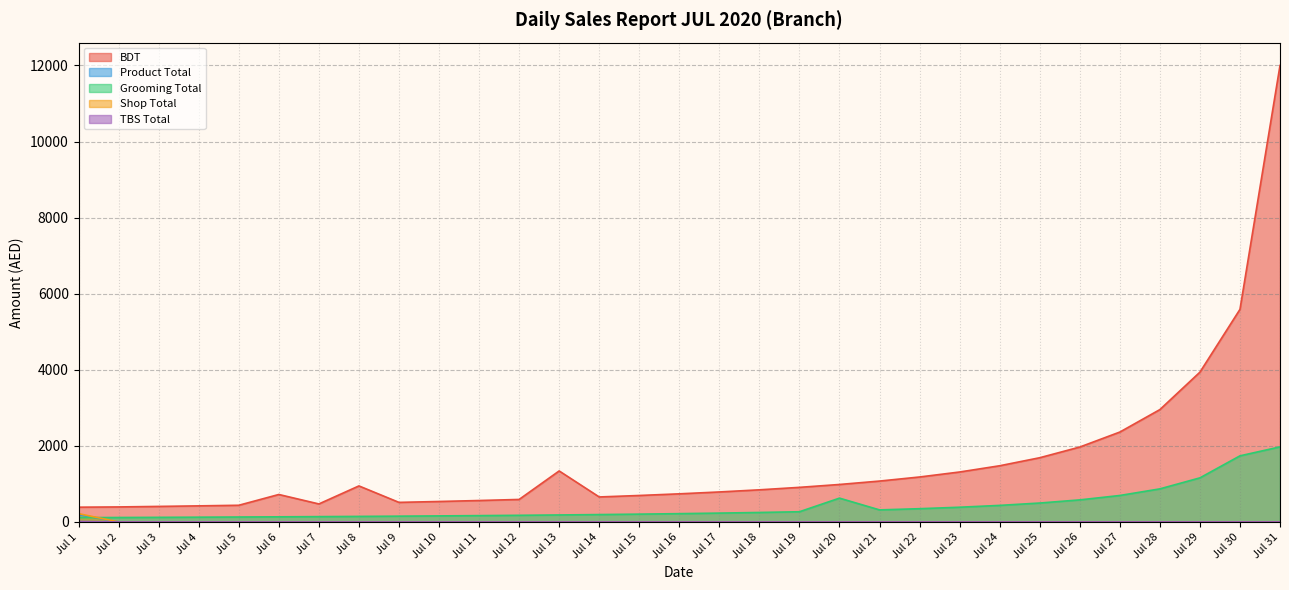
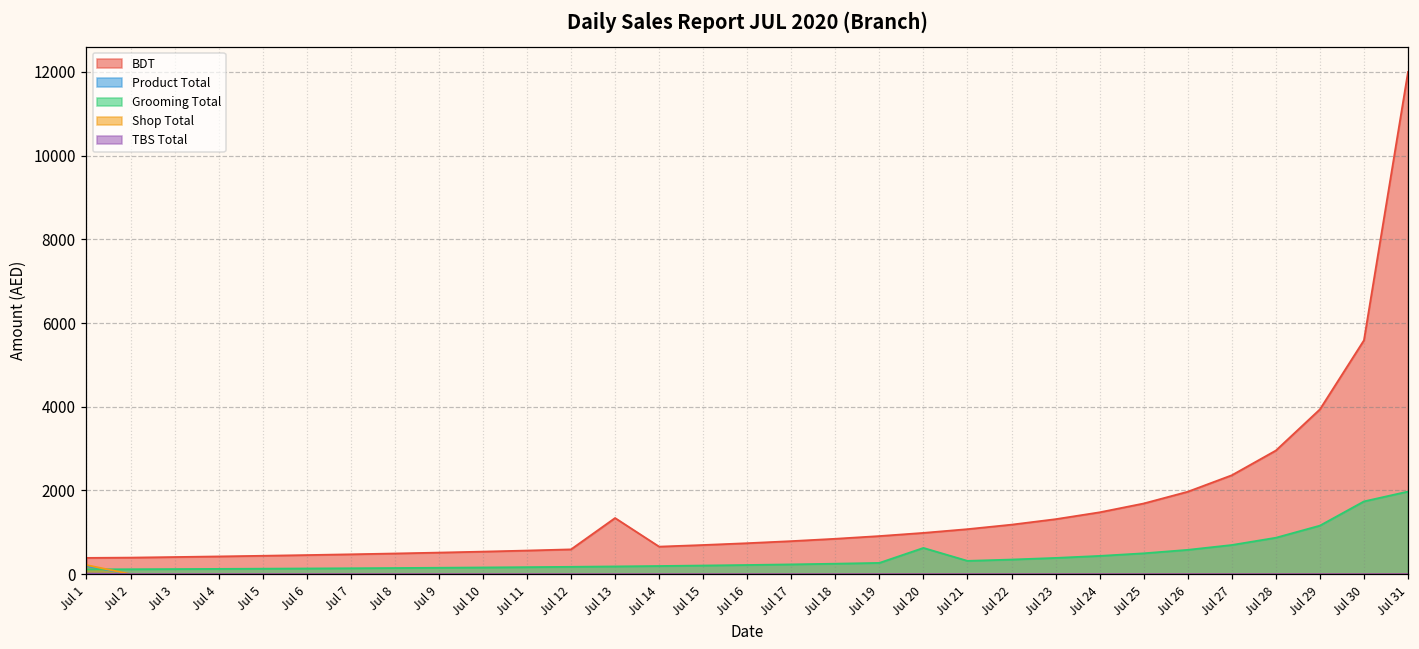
  {
    "BDT": {
      "Jul 1": 400,
      "Jul 2": 400,
      "Jul 3": 400,
      "Jul 4": 400,
      "Jul 5": 400,
-     "Jul 6": 700,
+     "Jul 6": 500,
      "Jul 7": 500,
-     "Jul 8": 900,
+     "Jul 8": 500,
      "Jul 9": 500,
      "Jul 10": 500,
      "Jul 11": 600,
      "Jul 12": 600,
      "Jul 13": 1300,
      "Jul 14": 700,
      "Jul 15": 700,
      "Jul 16": 700,
      "Jul 17": 800,
      "Jul 18": 800,
      "Jul 19": 900,
      "Jul 20": 1000,
      "Jul 21": 1100,
      "Jul 22": 1200,
      "Jul 23": 1300,
      "Jul 24": 1500,
      "Jul 25": 1700,
      "Jul 26": 2000,
      "Jul 27": 2400,
      "Jul 28": 3000,
      "Jul 29": 3900,
      "Jul 30": 5600,
      "Jul 31": 12000
    },
    "Grooming Total": {
      "Jul 1": 100,
      "Jul 2": 100,
      "Jul 3": 100,
      "Jul 4": 100,
      "Jul 5": 100,
      "Jul 6": 100,
      "Jul 7": 100,
      "Jul 8": 100,
      "Jul 9": 200,
      "Jul 10": 200,
      "Jul 11": 200,
      "Jul 12": 200,
      "Jul 13": 200,
      "Jul 14": 200,
      "Jul 15": 200,
      "Jul 16": 200,
      "Jul 17": 200,
      "Jul 18": 200,
      "Jul 19": 300,
      "Jul 20": 600,
      "Jul 21": 300,
      "Jul 22": 300,
      "Jul 23": 400,
      "Jul 24": 400,
      "Jul 25": 500,
      "Jul 26": 600,
      "Jul 27": 700,
      "Jul 28": 900,
      "Jul 29": 1200,
      "Jul 30": 1700,
      "Jul 31": 2000
    },
    "TBS Total": {
      "Jul 1": 0
    }
  }
